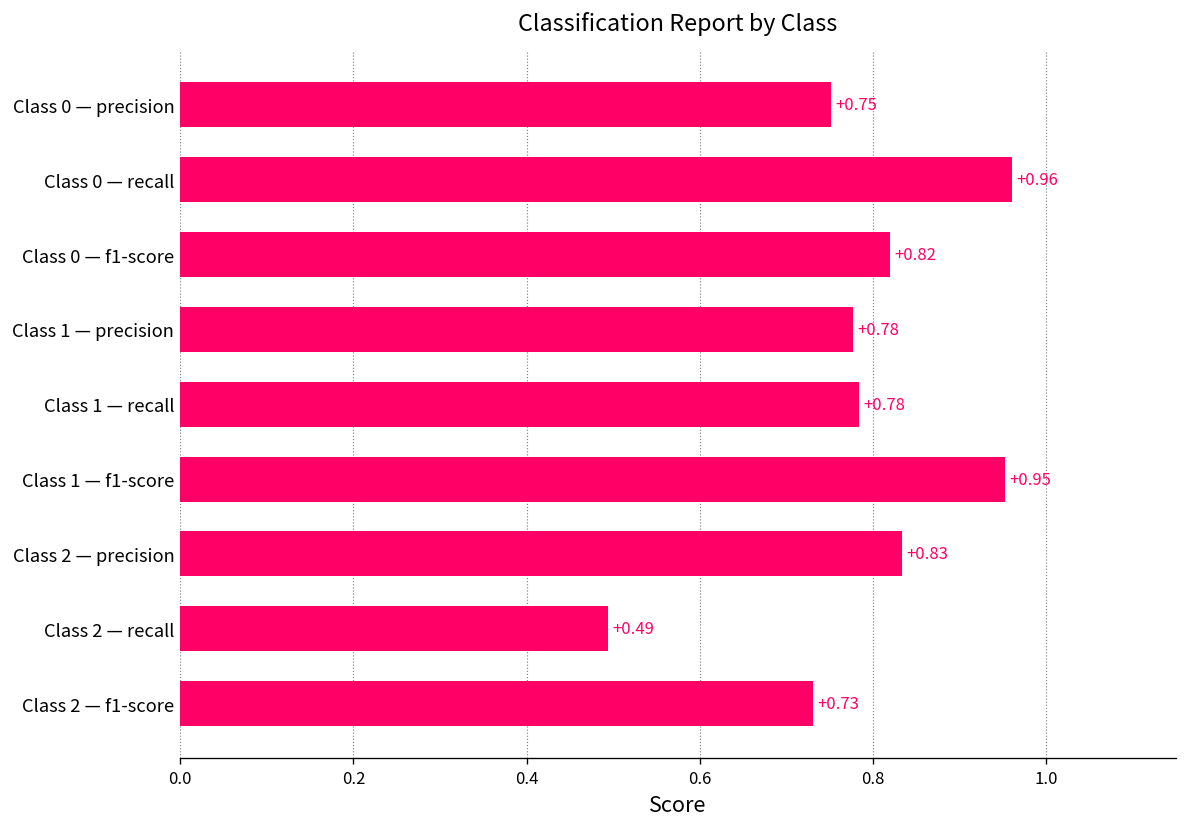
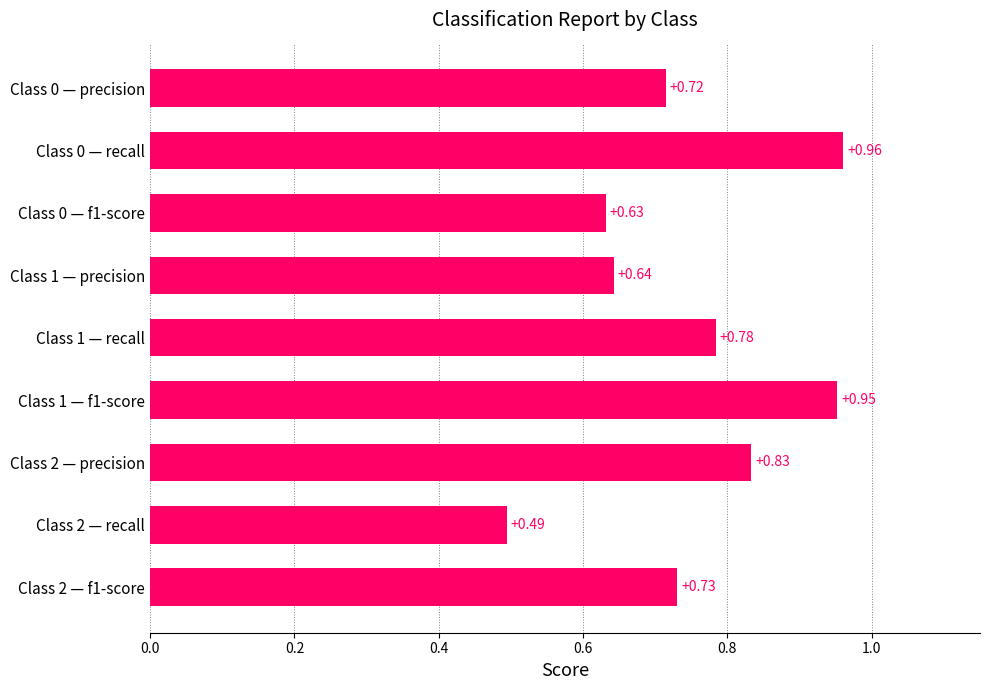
  {
-   "Class 0 — precision": "+0.75",
+   "Class 0 — precision": "+0.72",
    "Class 0 — recall": "+0.96",
-   "Class 0 — f1-score": "+0.82",
-   "Class 1 — precision": "+0.78",
+   "Class 0 — f1-score": "+0.63",
+   "Class 1 — precision": "+0.64",
    "Class 1 — recall": "+0.78",
    "Class 1 — f1-score": "+0.95",
    "Class 2 — precision": "+0.83",
    "Class 2 — recall": "+0.49",
    "Class 2 — f1-score": "+0.73"
  }
